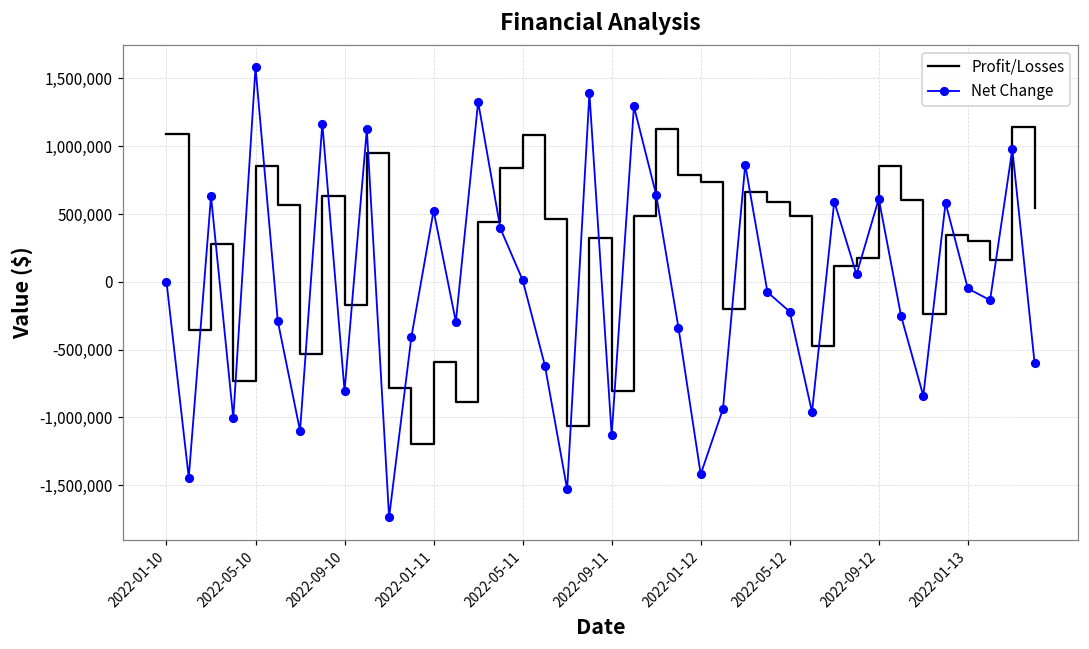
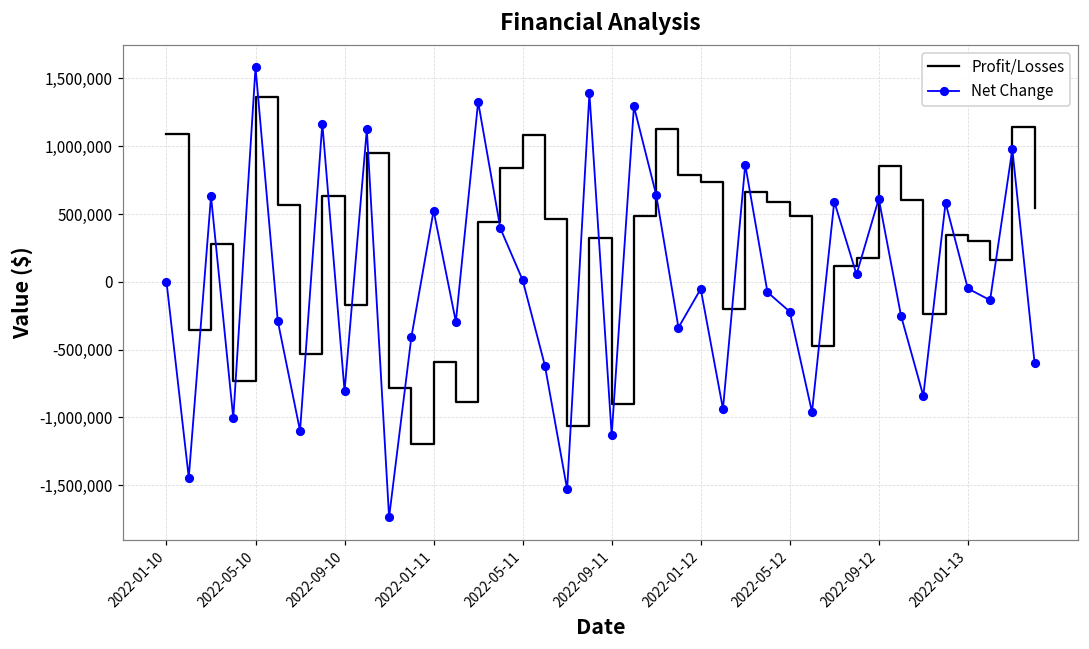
  {
    "Profit/Losses": {
      "2022-01-10": "1,090,000",
-     "2022-05-10": "850,000",
+     "2022-05-10": "1,370,000",
      "2022-09-10": "-170,000",
      "2022-01-11": "-590,000",
      "2022-05-11": "1,080,000",
-     "2022-09-11": "-810,000",
+     "2022-09-11": "-900,000",
      "2022-01-12": "740,000",
      "2022-05-12": "490,000",
      "2022-09-12": "860,000",
      "2022-01-13": "300,000"
    },
    "Net Change": {
      "2022-01-10": "0",
      "2022-05-10": "1,580,000",
      "2022-09-10": "-810,000",
      "2022-01-11": "530,000",
      "2022-05-11": "10,000",
      "2022-09-11": "-1,130,000",
-     "2022-01-12": "-1,420,000",
+     "2022-01-12": "-50,000",
      "2022-05-12": "-220,000",
      "2022-09-12": "610,000",
      "2022-01-13": "-50,000"
    }
  }
